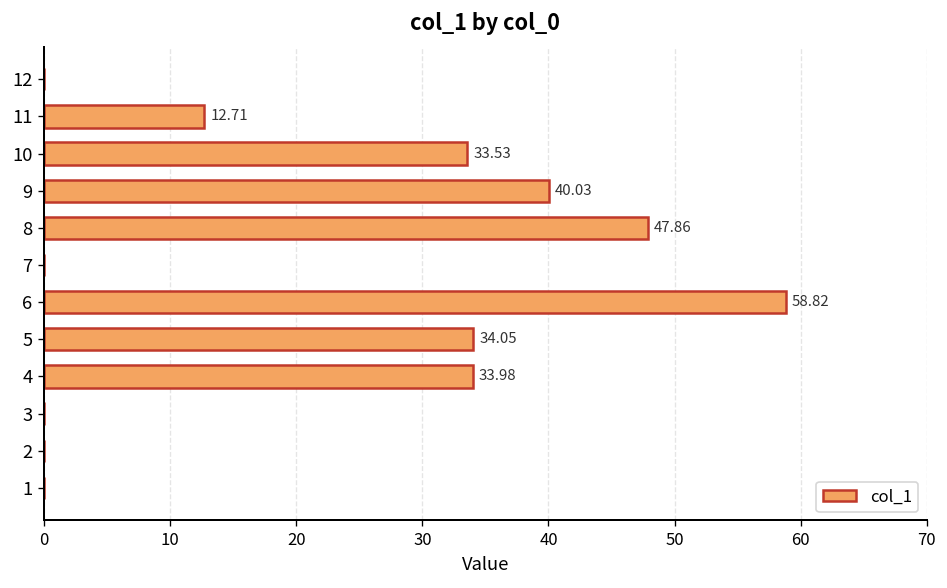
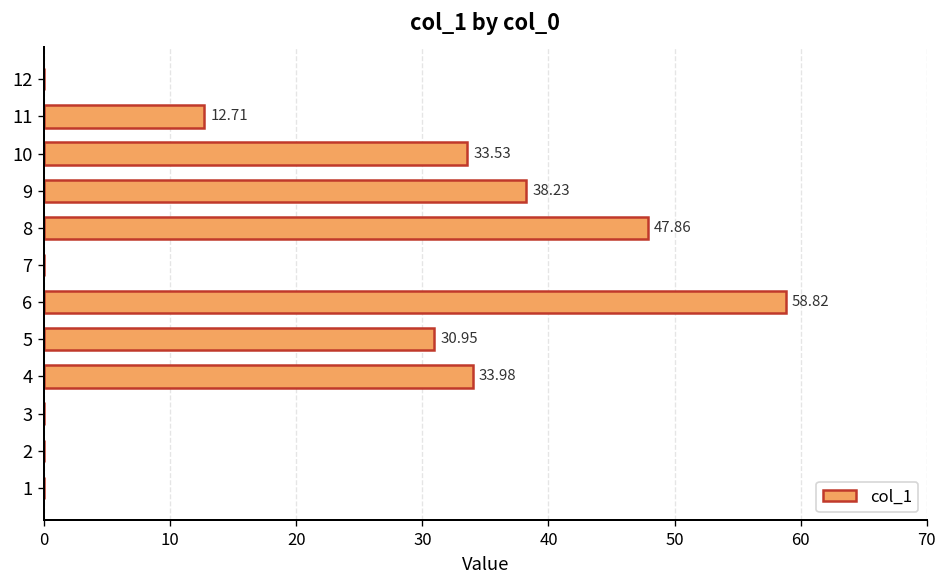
  {
    "11": 12.71,
    "10": 33.53,
-   "9": 40.03,
+   "9": 38.23,
    "8": 47.86,
    "6": 58.82,
-   "5": 34.05,
+   "5": 30.95,
    "4": 33.98
  }
